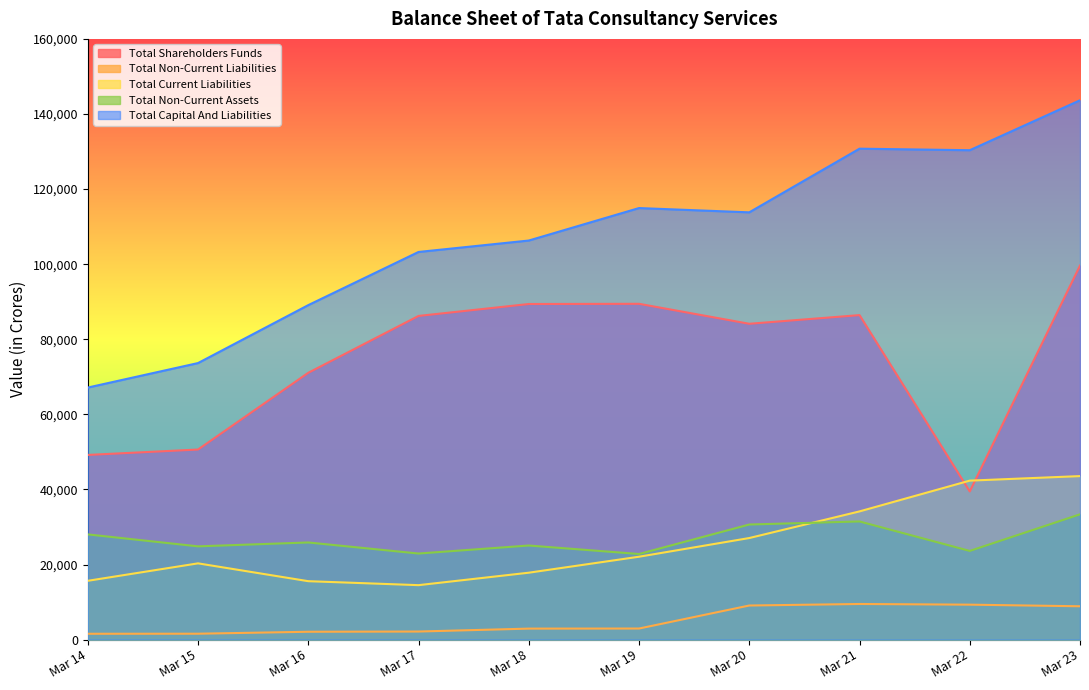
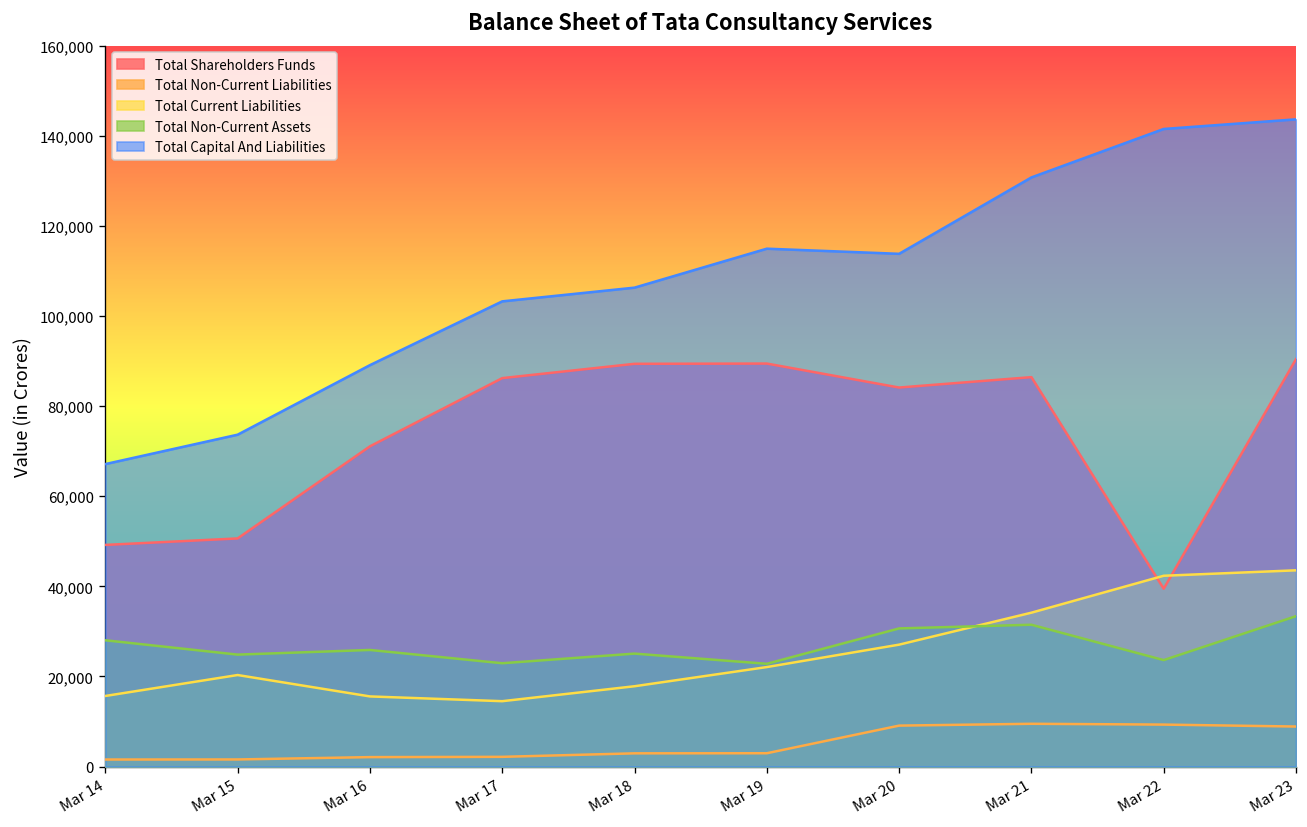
  {
    "Total Shareholders Funds": {
      "Mar 14": "49,000",
      "Mar 15": "51,000",
      "Mar 16": "71,000",
      "Mar 17": "86,000",
      "Mar 18": "89,000",
      "Mar 19": "89,000",
      "Mar 20": "84,000",
      "Mar 21": "86,000",
      "Mar 22": "39,000",
-     "Mar 23": "100,000"
+     "Mar 23": "90,000"
    },
    "Total Non-Current Assets": {
      "Mar 14": "28,000",
      "Mar 15": "25,000",
      "Mar 16": "26,000",
      "Mar 17": "23,000",
      "Mar 18": "25,000",
      "Mar 19": "23,000",
      "Mar 20": "31,000",
      "Mar 21": "31,000",
      "Mar 22": "24,000",
      "Mar 23": "33,000"
    },
    "Total Capital And Liabilities": {
      "Mar 14": "67,000",
      "Mar 15": "74,000",
      "Mar 16": "89,000",
      "Mar 17": "103,000",
      "Mar 18": "106,000",
      "Mar 19": "115,000",
      "Mar 20": "114,000",
      "Mar 21": "131,000",
-     "Mar 22": "130,000",
+     "Mar 22": "142,000",
      "Mar 23": "144,000"
    }
  }
